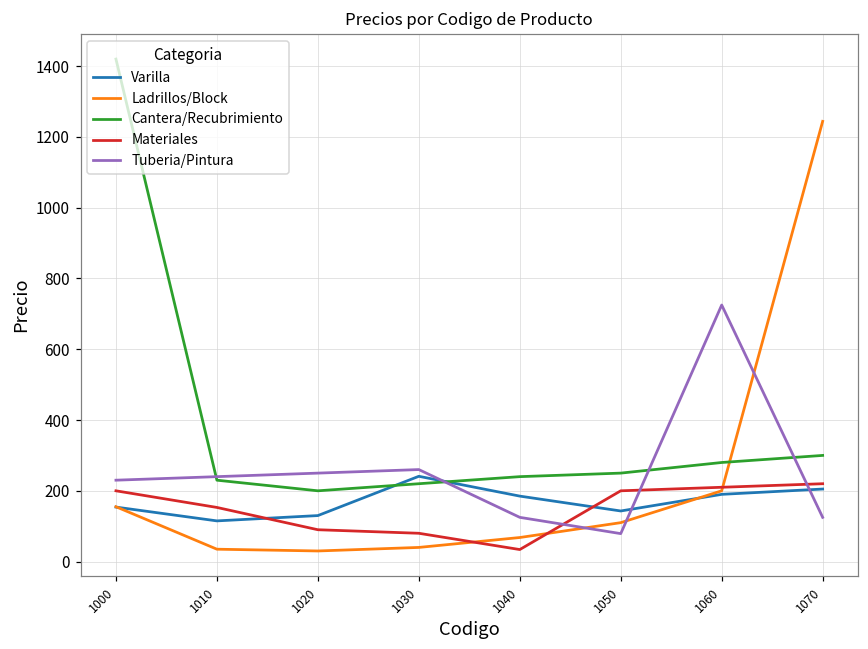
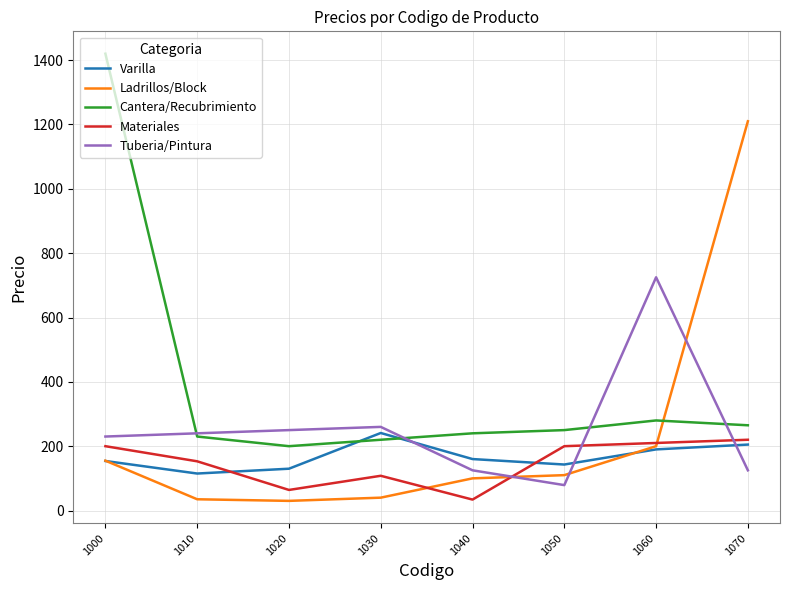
  {
    "Varilla": {
      "1010": 120,
      "1020": 130,
      "1030": 240,
-     "1040": 190,
+     "1040": 160,
      "1050": 140,
      "1060": 190,
      "1070": 210
    },
    "Ladrillos/Block": {
      "1010": 40,
      "1020": 30,
      "1030": 40,
-     "1040": 70,
+     "1040": 100,
      "1050": 110,
      "1060": 200,
-     "1070": 1240
+     "1070": 1210
    },
    "Cantera/Recubrimiento": {
      "1010": 230,
      "1020": 200,
      "1030": 220,
      "1040": 240,
      "1050": 250,
      "1060": 280,
-     "1070": 300
+     "1070": 270
    },
    "Materiales": {
      "1000": 200,
      "1010": 150,
-     "1020": 90,
-     "1030": 80,
+     "1020": 60,
+     "1030": 110,
      "1040": 30,
      "1050": 200,
      "1060": 210,
      "1070": 220
    },
    "Tuberia/Pintura": {
      "1000": 230,
      "1010": 240,
      "1020": 250,
      "1030": 260,
      "1040": 130,
      "1050": 80,
      "1060": 730,
      "1070": 130
    }
  }
